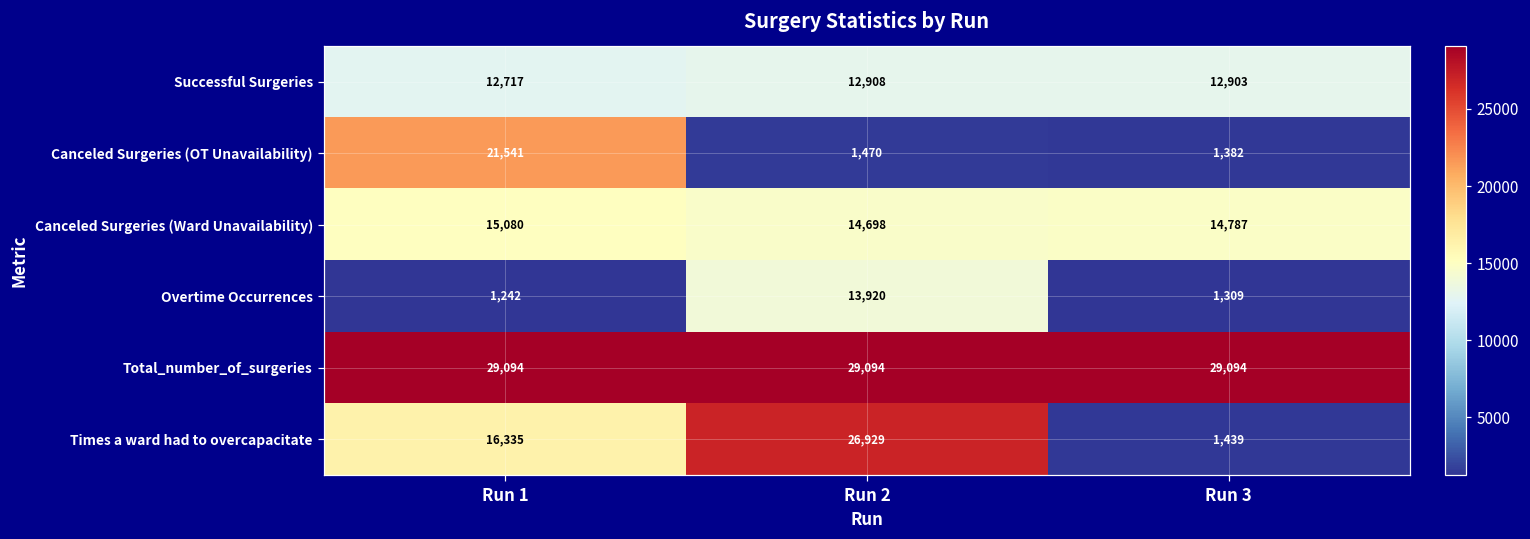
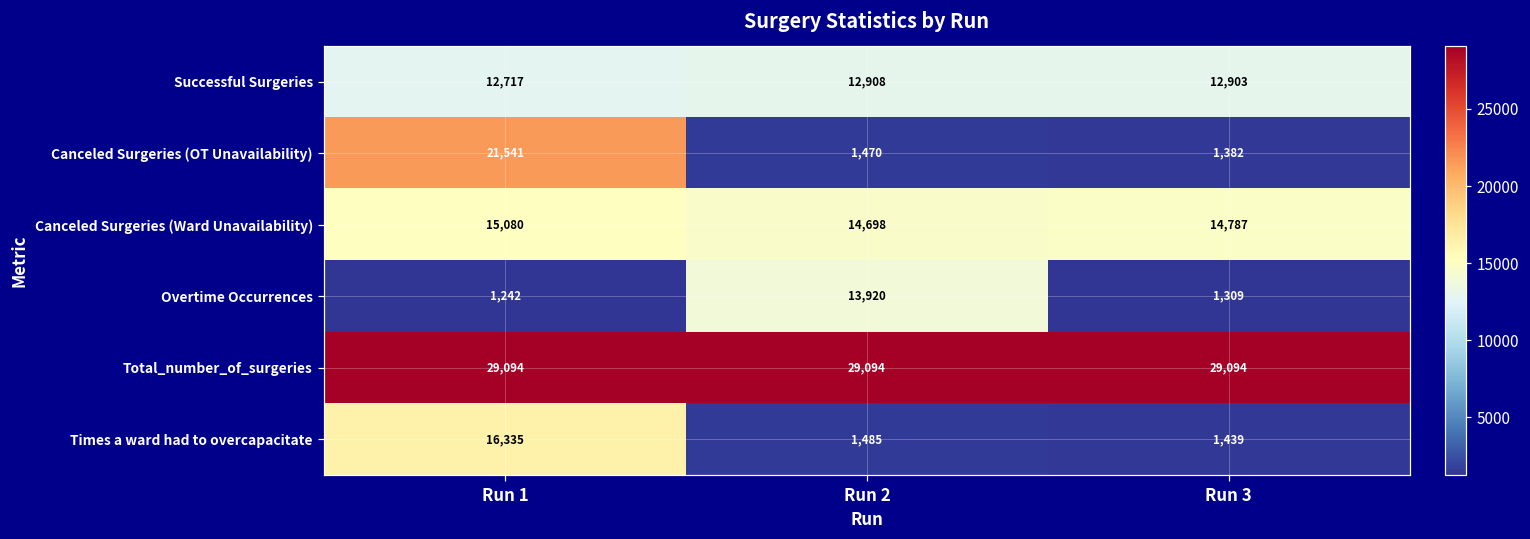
  {
    "Successful Surgeries": {
      "Run 1": "12,717",
      "Run 2": "12,908",
      "Run 3": "12,903"
    },
    "Canceled Surgeries (OT Unavailability)": {
      "Run 1": "21,541",
      "Run 2": "1,470",
      "Run 3": "1,382"
    },
    "Canceled Surgeries (Ward Unavailability)": {
      "Run 1": "15,080",
      "Run 2": "14,698",
      "Run 3": "14,787"
    },
    "Overtime Occurrences": {
      "Run 1": "1,242",
      "Run 2": "13,920",
      "Run 3": "1,309"
    },
    "Total_number_of_surgeries": {
      "Run 1": "29,094",
      "Run 2": "29,094",
      "Run 3": "29,094"
    },
    "Times a ward had to overcapacitate": {
      "Run 1": "16,335",
-     "Run 2": "26,929",
+     "Run 2": "1,485",
      "Run 3": "1,439"
    }
  }
